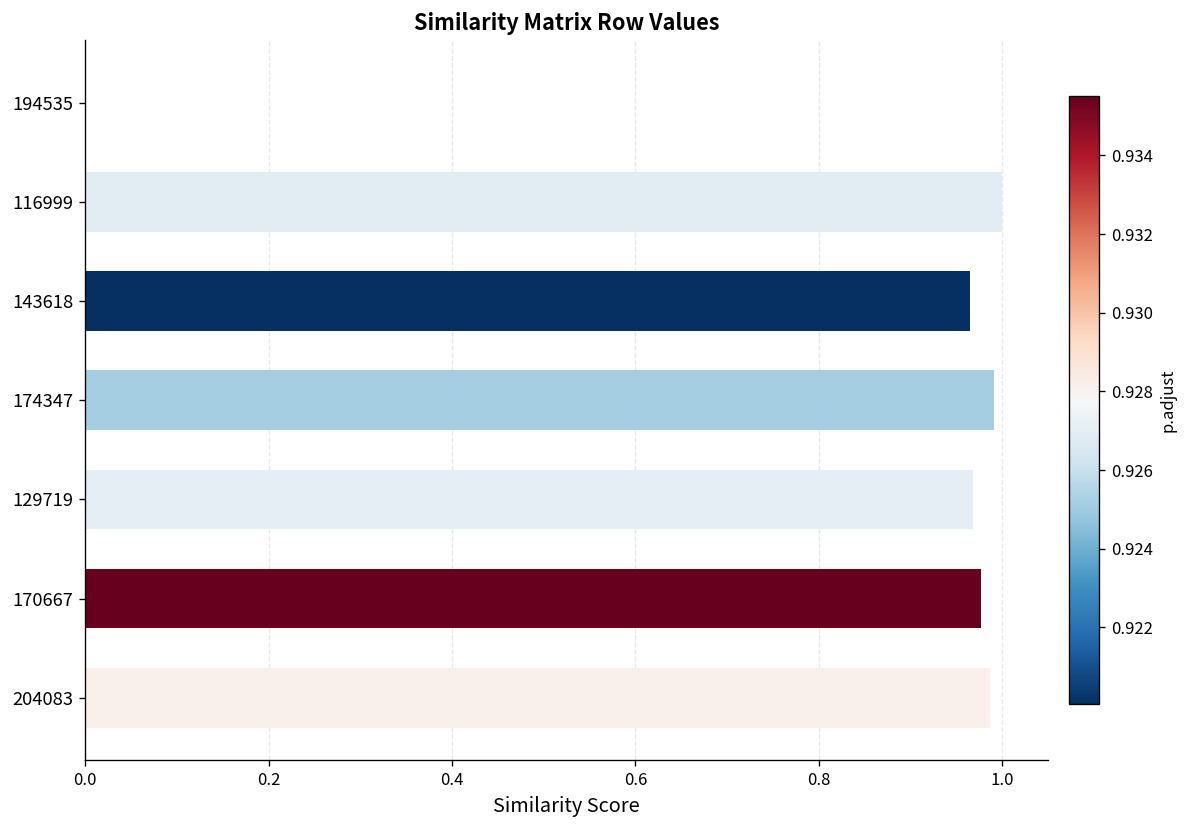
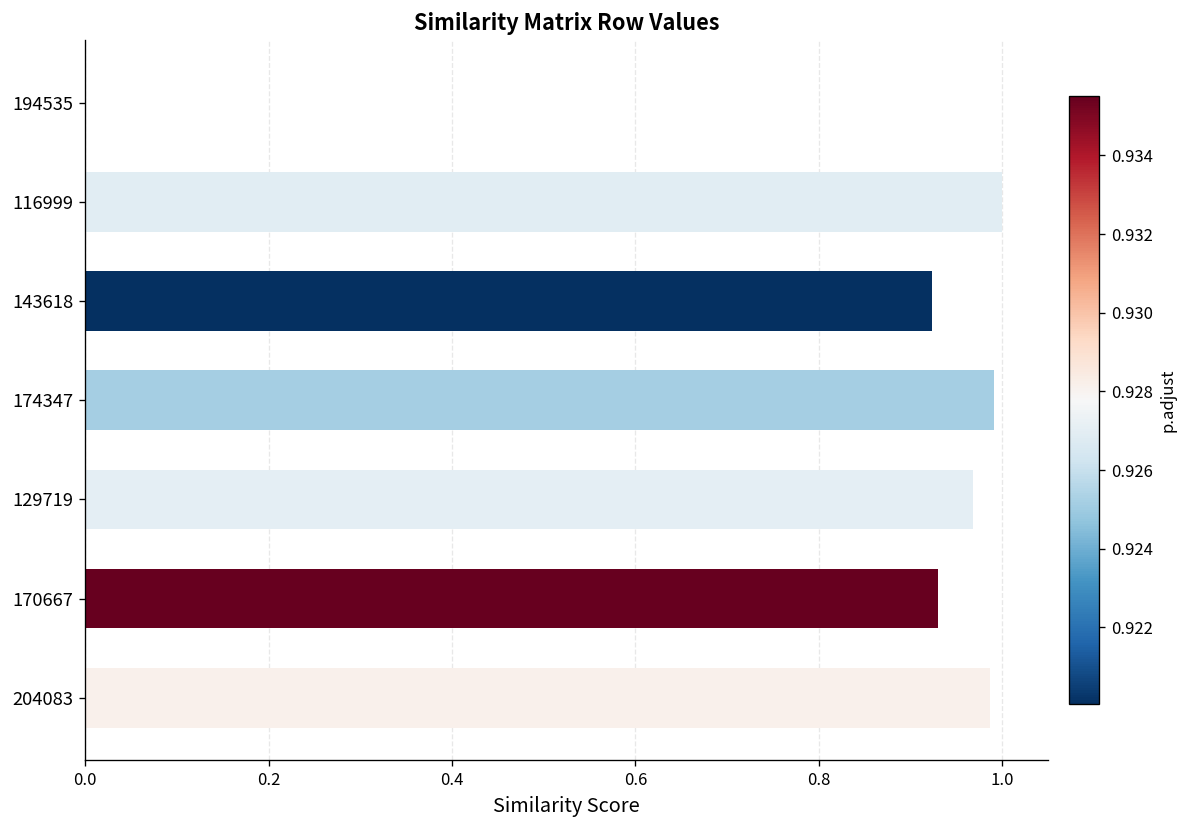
  {
    "194535": 0.00,
    "116999": 1.00,
-   "143618": 0.96,
+   "143618": 0.92,
    "174347": 0.99,
    "129719": 0.97,
-   "170667": 0.98,
+   "170667": 0.93,
    "204083": 0.99
  }
